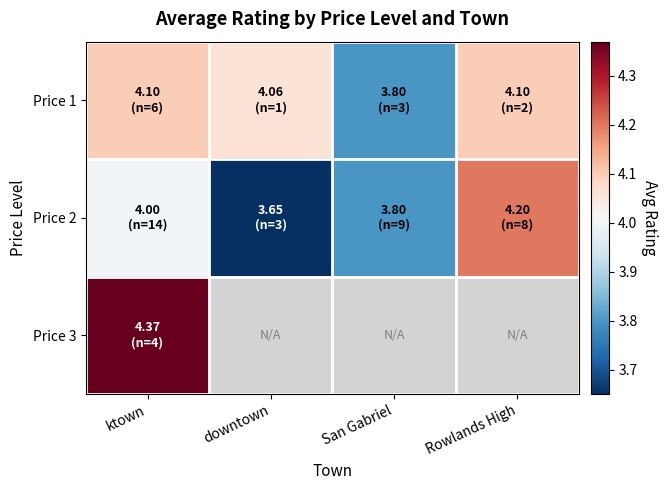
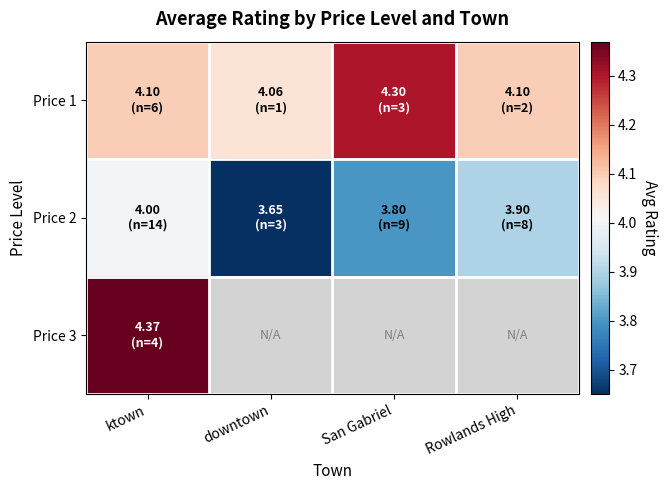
  {
    "Price 1": {
-     "San Gabriel": 3.80
+     "San Gabriel": 4.30
    },
    "Price 2": {
-     "Rowlands High": 4.20
+     "Rowlands High": 3.90
    }
  }
